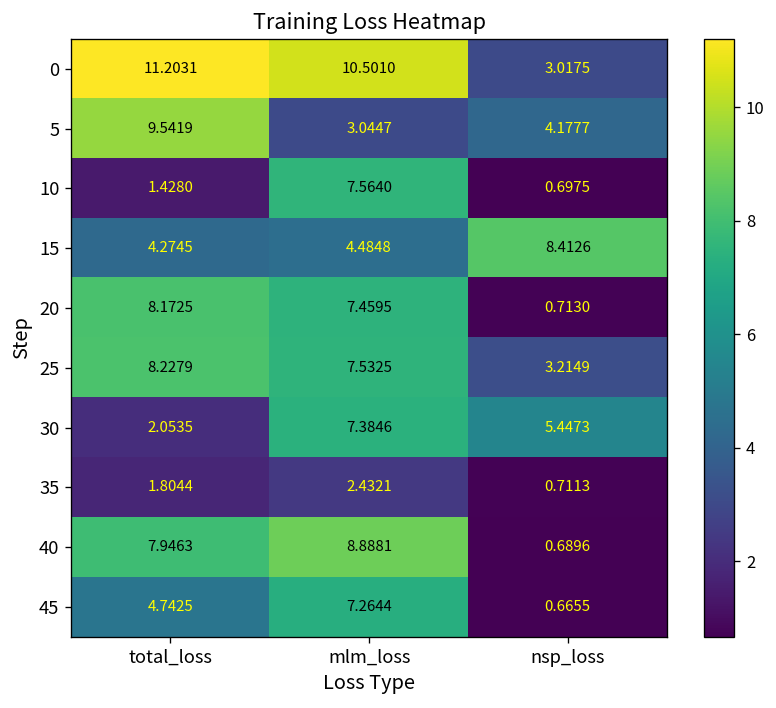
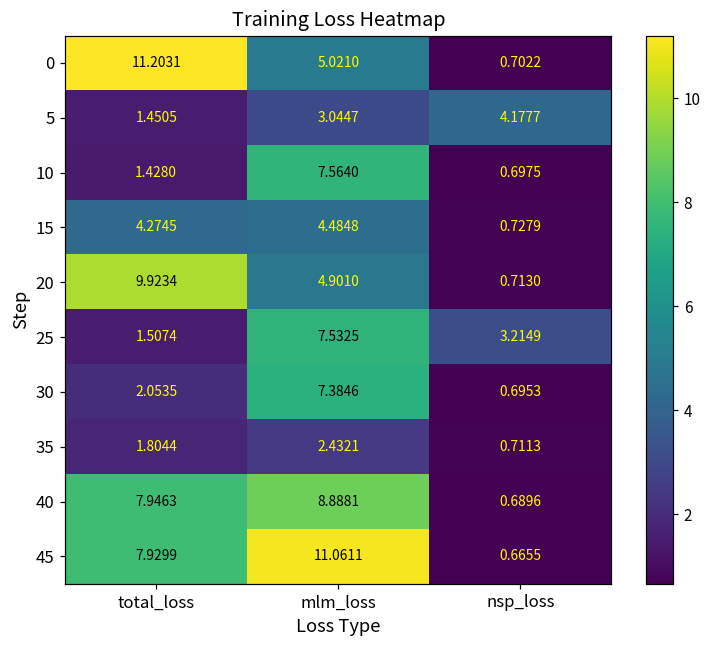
  {
    "0": {
      "total_loss": 11.2031,
-     "mlm_loss": 10.5010,
-     "nsp_loss": 3.0175
+     "mlm_loss": 5.0210,
+     "nsp_loss": 0.7022
    },
    "5": {
-     "total_loss": 9.5419,
+     "total_loss": 1.4505,
      "mlm_loss": 3.0447,
      "nsp_loss": 4.1777
    },
    "10": {
      "total_loss": 1.4280,
      "mlm_loss": 7.5640,
      "nsp_loss": 0.6975
    },
    "15": {
      "total_loss": 4.2745,
      "mlm_loss": 4.4848,
-     "nsp_loss": 8.4126
+     "nsp_loss": 0.7279
    },
    "20": {
-     "total_loss": 8.1725,
-     "mlm_loss": 7.4595,
+     "total_loss": 9.9234,
+     "mlm_loss": 4.9010,
      "nsp_loss": 0.7130
    },
    "25": {
-     "total_loss": 8.2279,
+     "total_loss": 1.5074,
      "mlm_loss": 7.5325,
      "nsp_loss": 3.2149
    },
    "30": {
      "total_loss": 2.0535,
      "mlm_loss": 7.3846,
-     "nsp_loss": 5.4473
+     "nsp_loss": 0.6953
    },
    "35": {
      "total_loss": 1.8044,
      "mlm_loss": 2.4321,
      "nsp_loss": 0.7113
    },
    "40": {
      "total_loss": 7.9463,
      "mlm_loss": 8.8881,
      "nsp_loss": 0.6896
    },
    "45": {
-     "total_loss": 4.7425,
-     "mlm_loss": 7.2644,
+     "total_loss": 7.9299,
+     "mlm_loss": 11.0611,
      "nsp_loss": 0.6655
    }
  }
